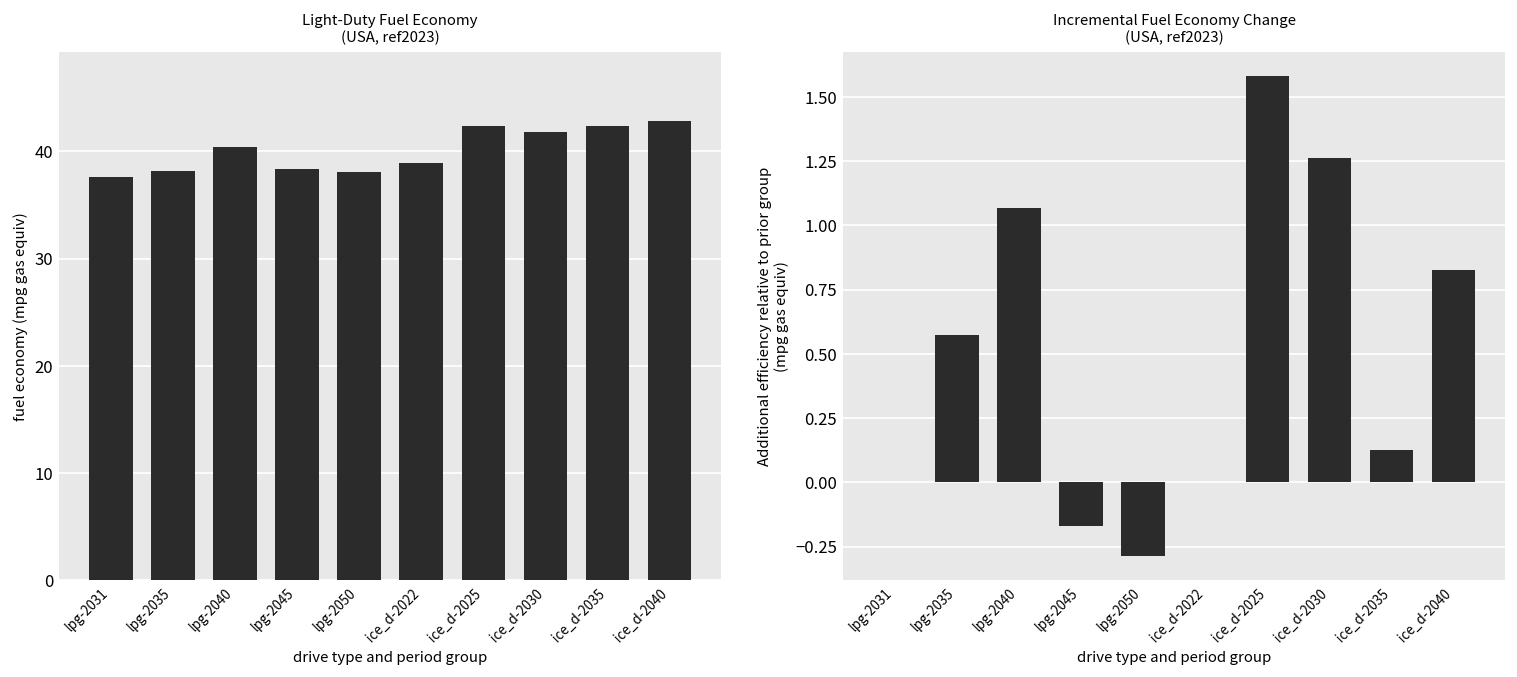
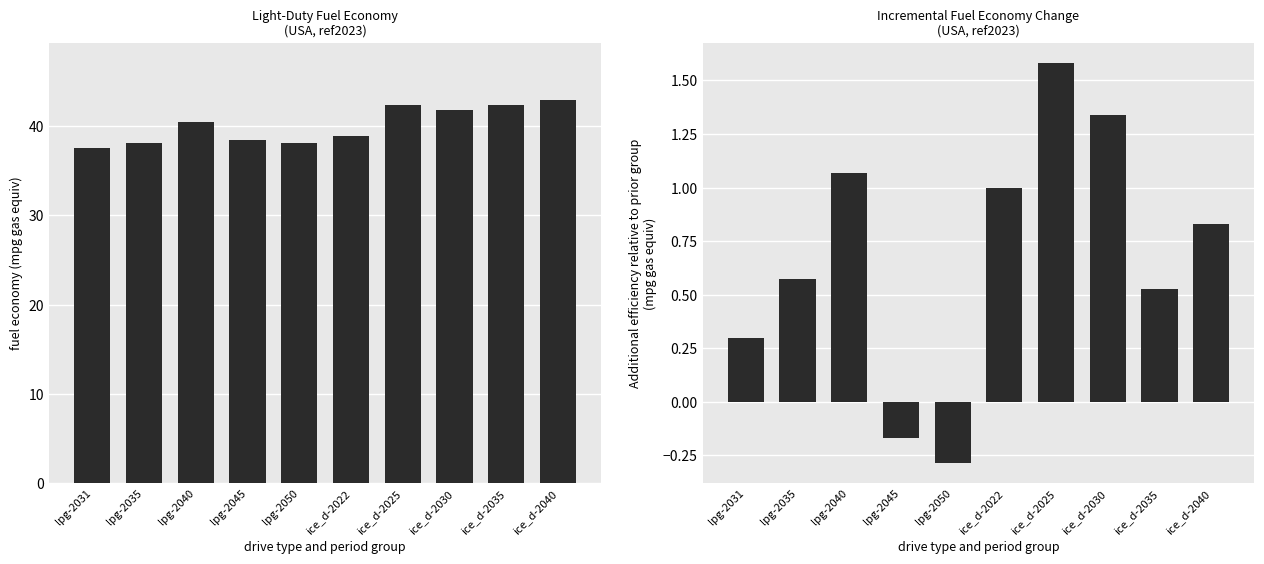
  {
    "Light-Duty Fuel Economy (USA, ref2023)": {
      "lpg-2031": 38,
      "lpg-2035": 38,
      "lpg-2040": 40,
      "lpg-2045": 38,
      "lpg-2050": 38,
      "ice_d-2022": 39,
      "ice_d-2025": 42,
      "ice_d-2030": 42,
      "ice_d-2035": 42,
      "ice_d-2040": 43
    },
    "Incremental Fuel Economy Change (USA, ref2023)": {
-     "lpg-2031": 0.0,
+     "lpg-2031": 0.3,
      "lpg-2035": 0.57,
      "lpg-2040": 1.07,
      "lpg-2045": -0.17,
      "lpg-2050": -0.29,
-     "ice_d-2022": 0,
+     "ice_d-2022": 1,
      "ice_d-2025": 1.58,
-     "ice_d-2030": 1.26,
-     "ice_d-2035": 0.13,
+     "ice_d-2030": 1.34,
+     "ice_d-2035": 0.53,
      "ice_d-2040": 0.83
    }
  }
